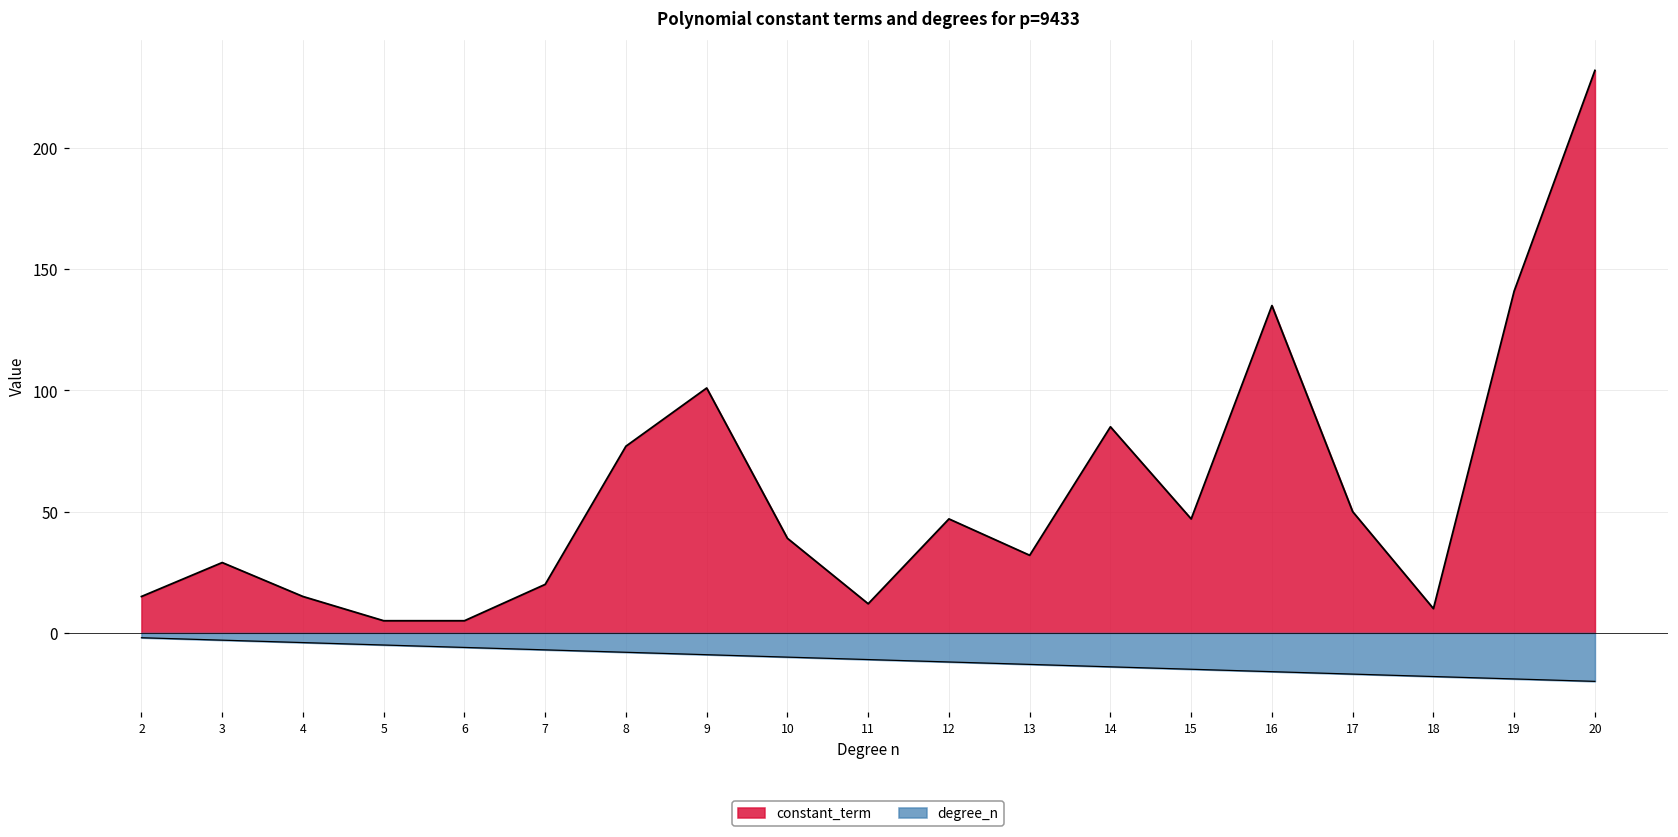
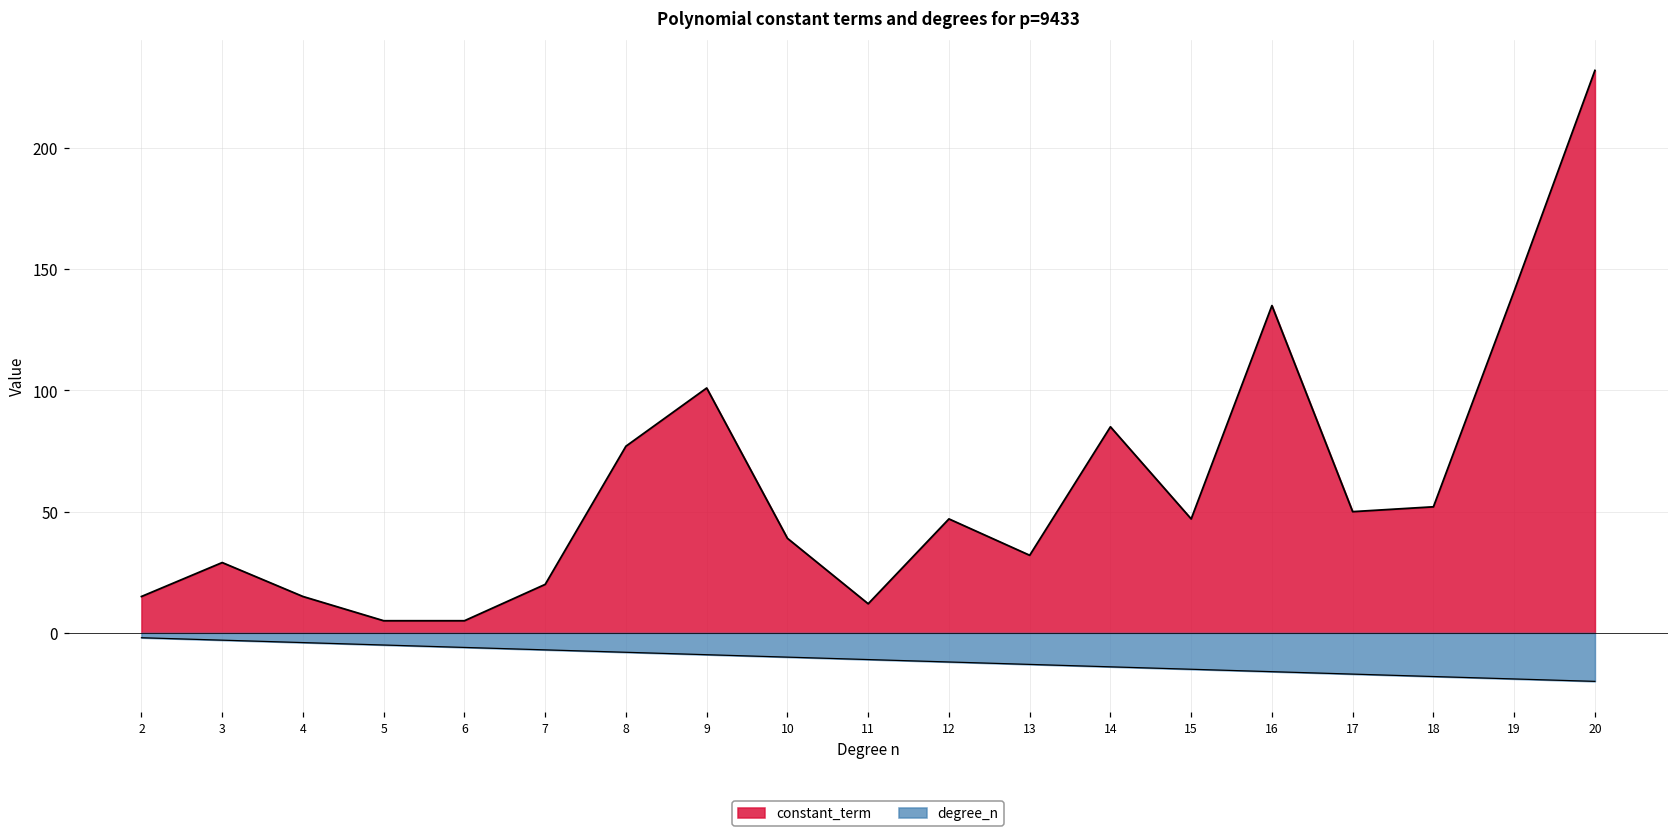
  {
    "constant_term": {
      "2": 15,
      "3": 29,
      "4": 15,
      "5": 5,
      "6": 5,
      "7": 20,
      "8": 77,
      "9": 101,
      "10": 39,
      "11": 12,
      "12": 47,
      "13": 32,
      "14": 85,
      "15": 47,
      "16": 135,
      "17": 50,
-     "18": 10,
+     "18": 52,
      "19": 141,
      "20": 232
    }
  }
